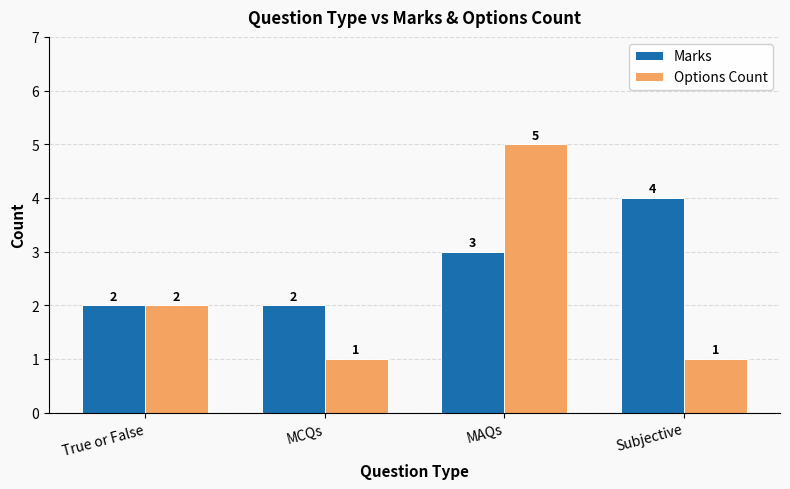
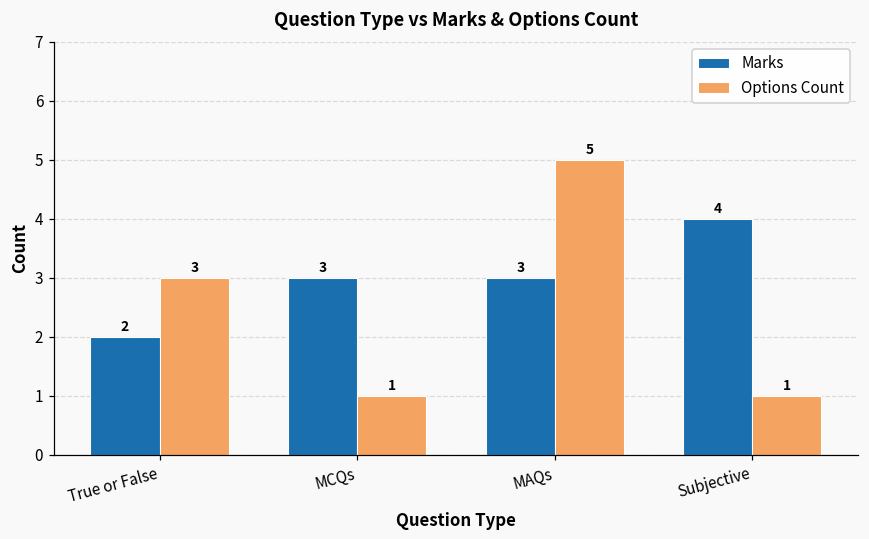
  {
    "Marks": {
      "True or False": 2,
-     "MCQs": 2,
+     "MCQs": 3,
      "MAQs": 3,
      "Subjective": 4
    },
    "Options Count": {
-     "True or False": 2,
+     "True or False": 3,
      "MCQs": 1,
      "MAQs": 5,
      "Subjective": 1
    }
  }
